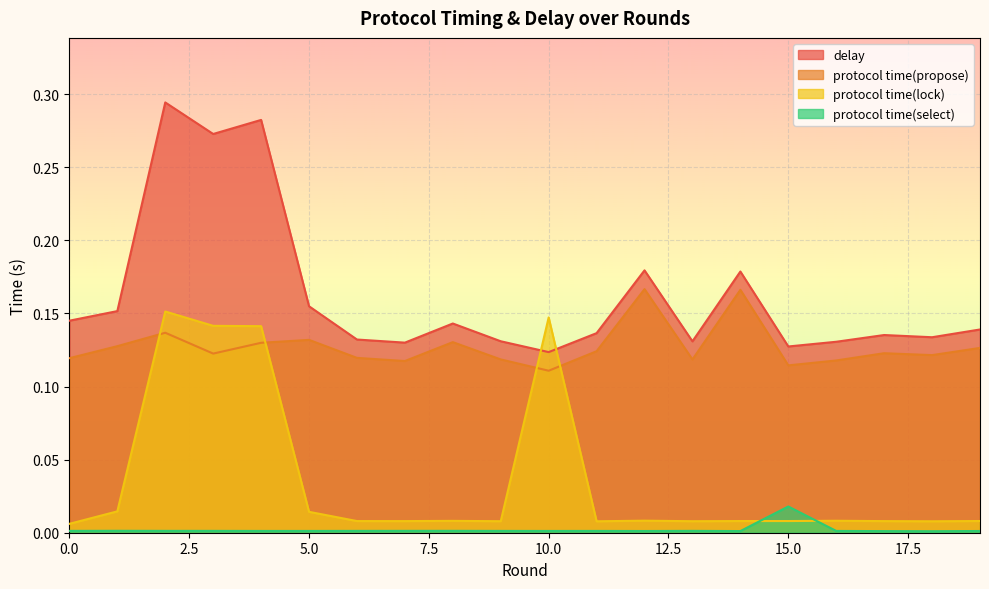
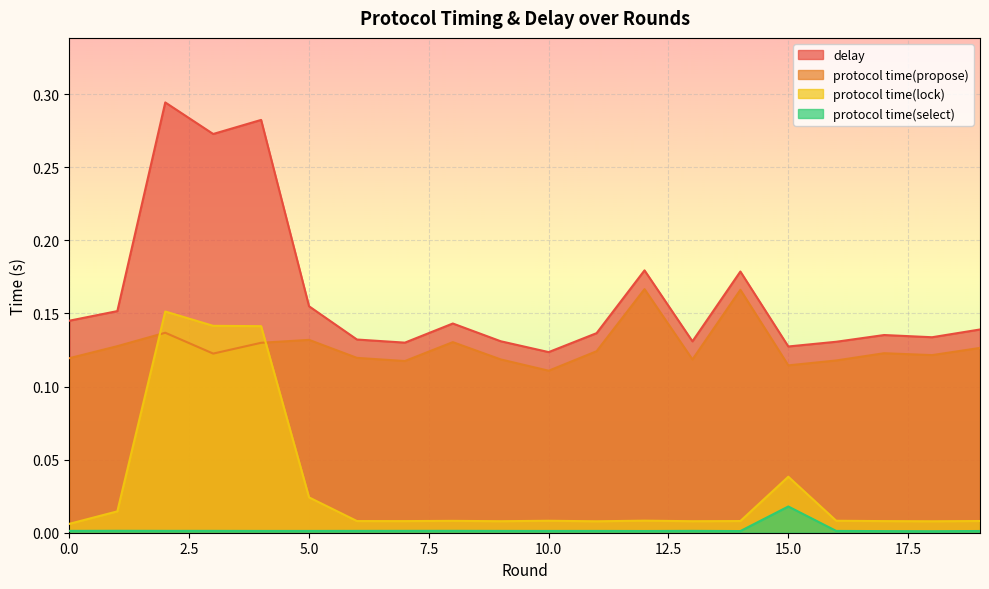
  {
    "protocol time(lock)": {
      "0.0": 0.006,
-     "5.0": 0.014,
-     "10.0": 0.147,
-     "15.0": 0.008
+     "5.0": 0.024,
+     "10.0": 0.008,
+     "15.0": 0.038
    },
    "protocol time(select)": {
      "0.0": 0.001,
      "5.0": 0.001,
      "10.0": 0.001,
      "15.0": 0.018
    }
  }
